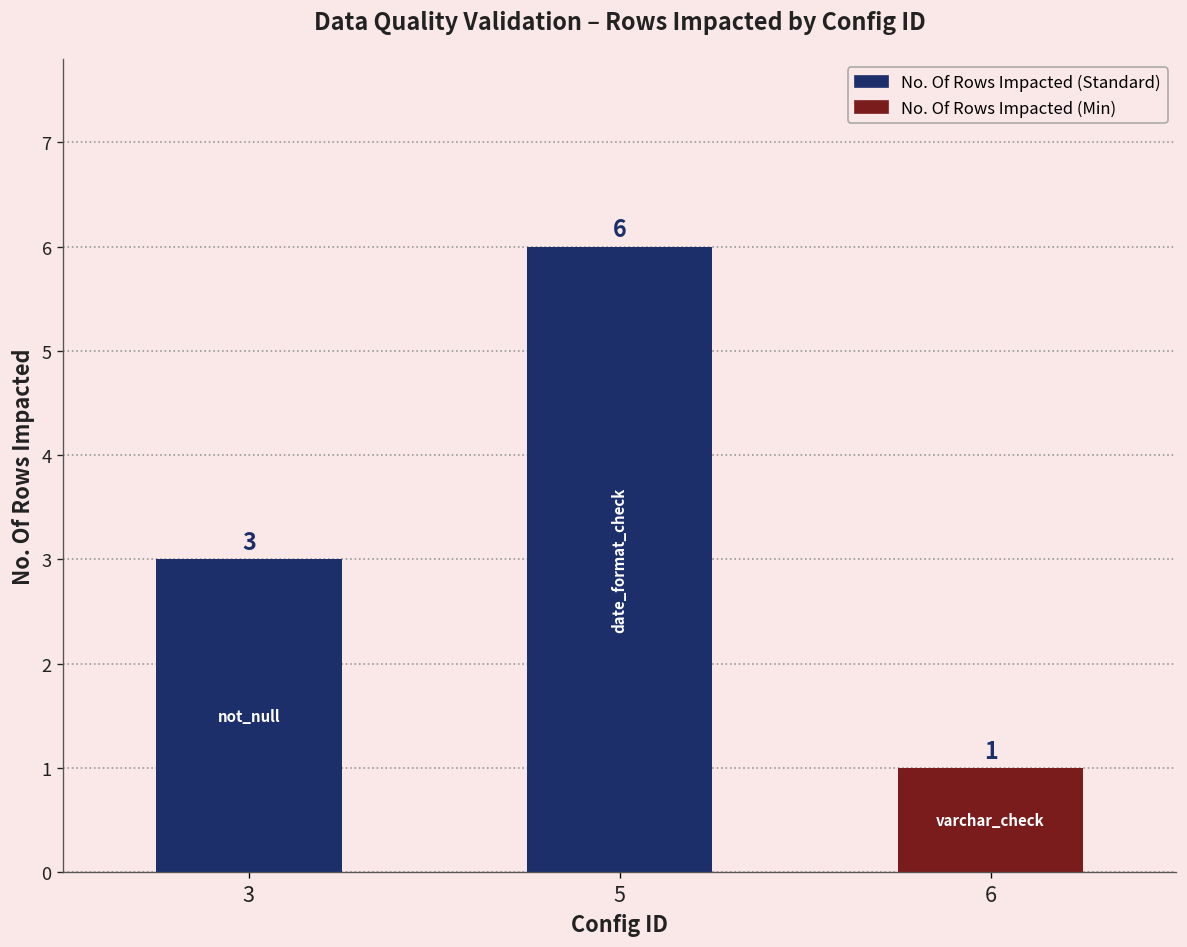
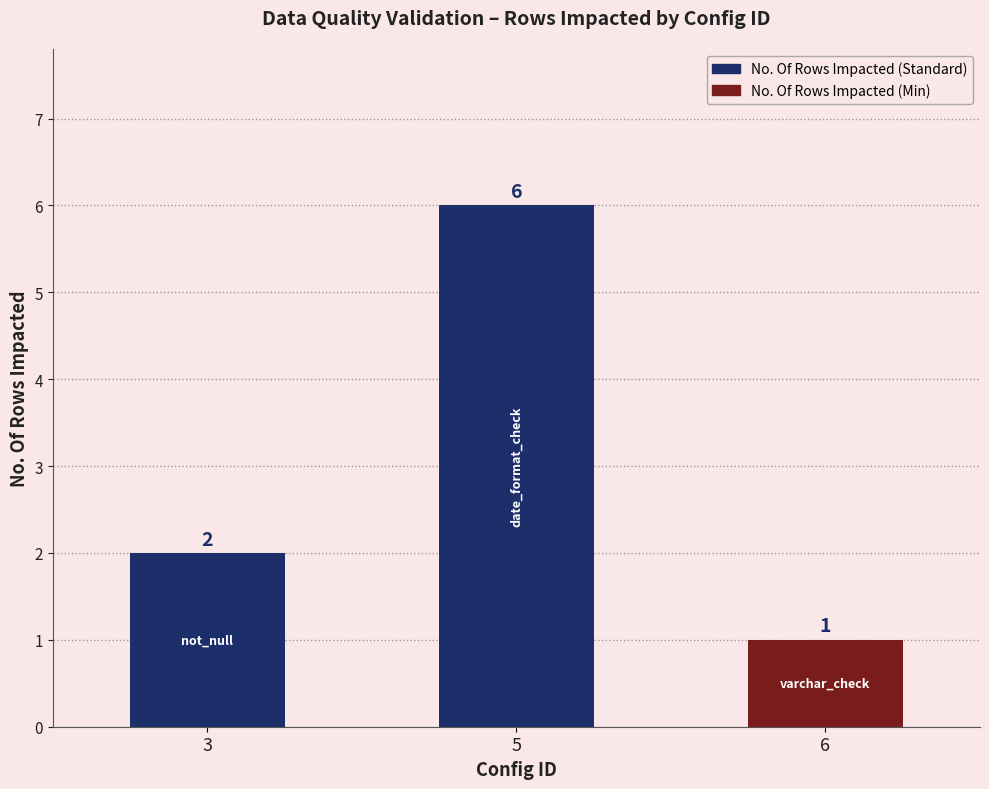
  {
-   "3": 3,
+   "3": 2,
    "5": 6,
    "6": 1
  }
